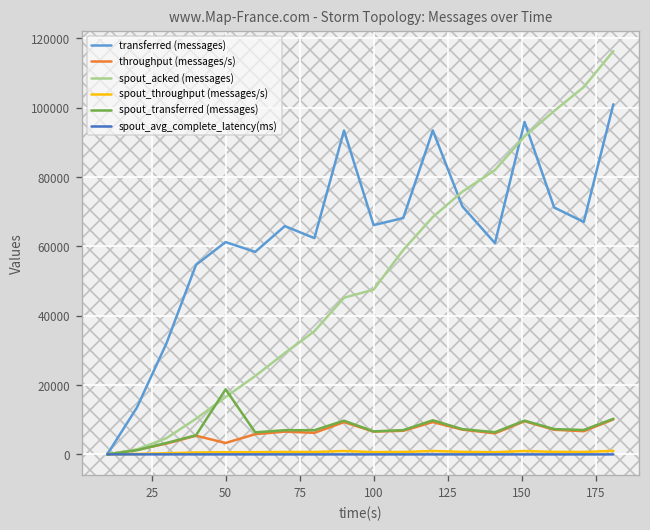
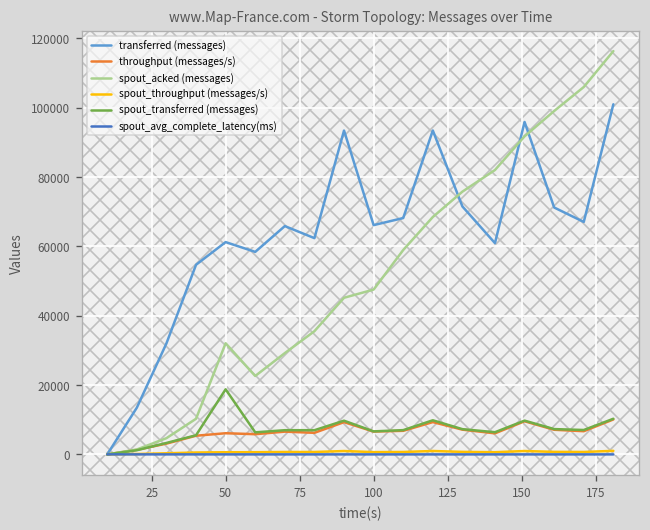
  {
    "throughput (messages/s)": {
-     "50": 3000
+     "50": 6000
    },
    "spout_acked (messages)": {
-     "50": 17000,
+     "50": 32000,
      "100": 48000
    },
    "spout_transferred (messages)": {
      "50": 19000
    }
  }
